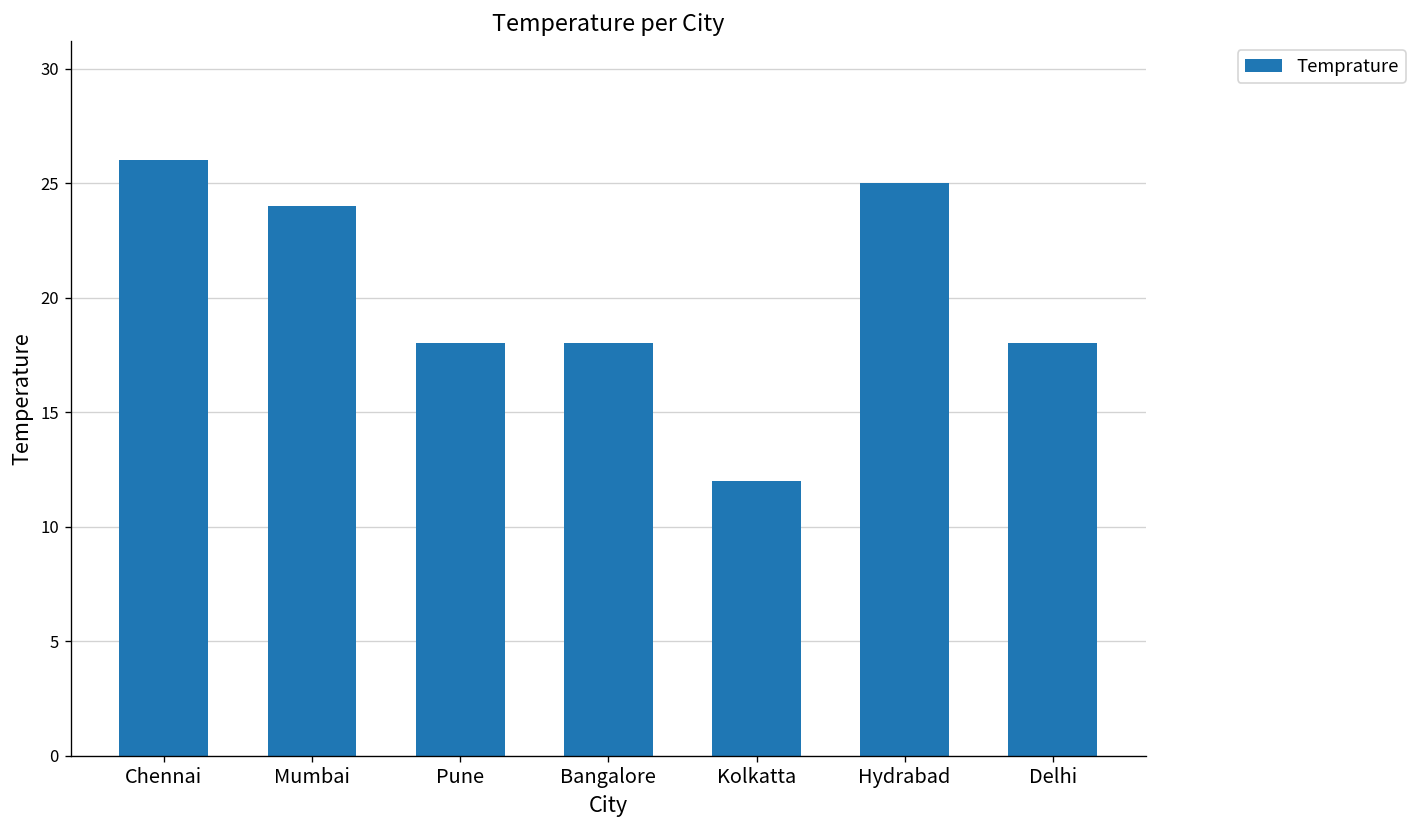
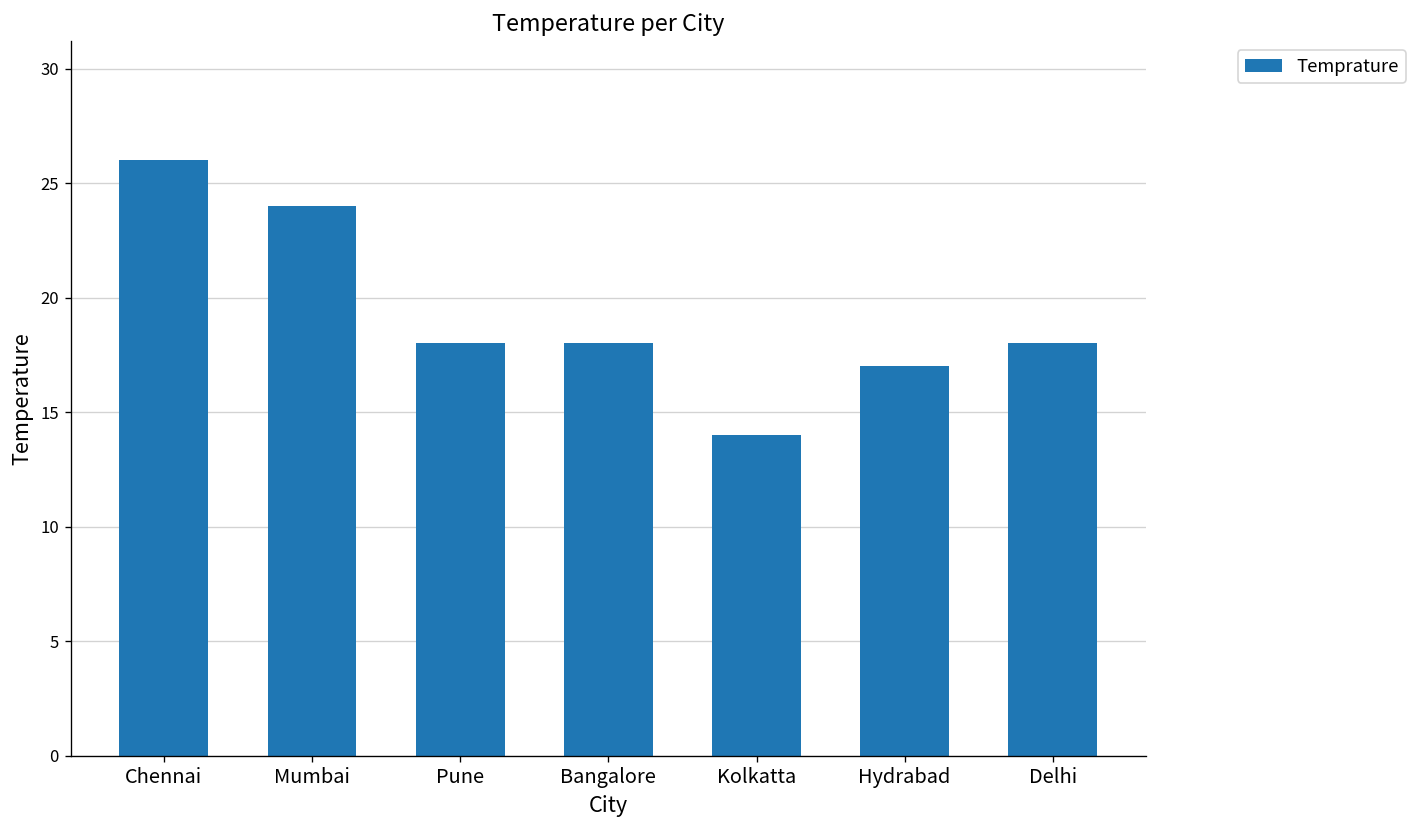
  {
    "Chennai": 26,
    "Mumbai": 24,
    "Pune": 18,
    "Bangalore": 18,
-   "Kolkatta": 12,
-   "Hydrabad": 25,
+   "Kolkatta": 14,
+   "Hydrabad": 17,
    "Delhi": 18
  }
